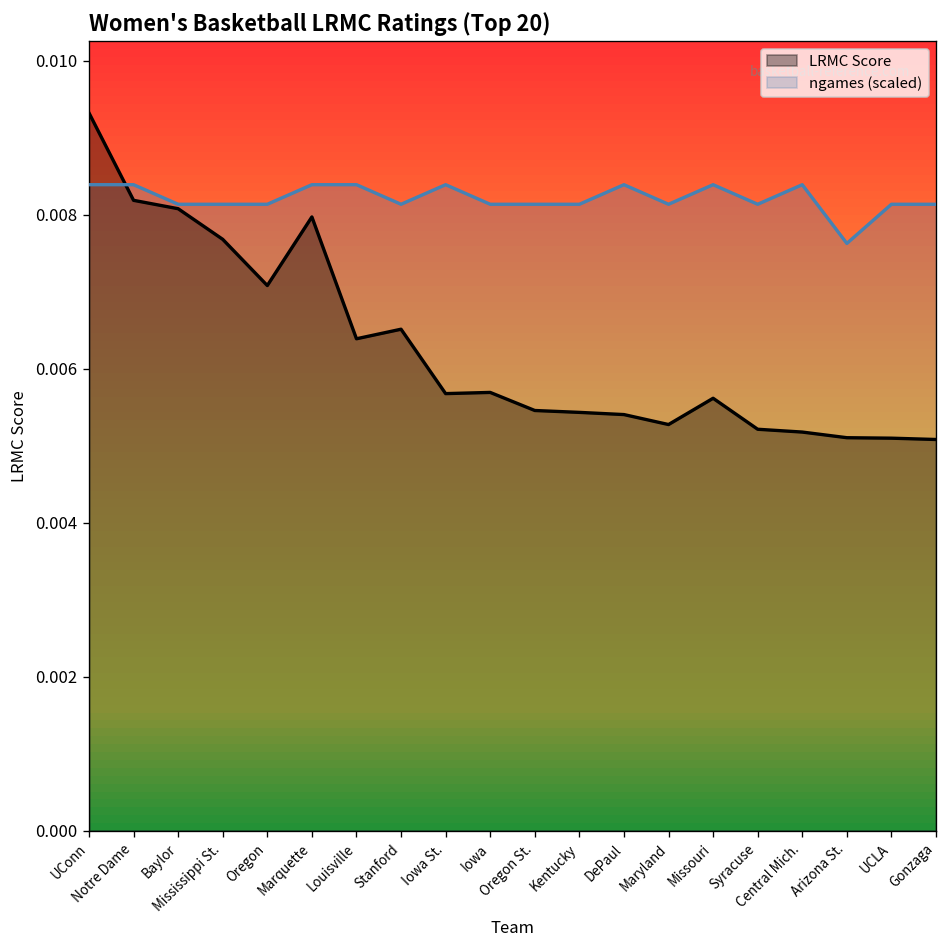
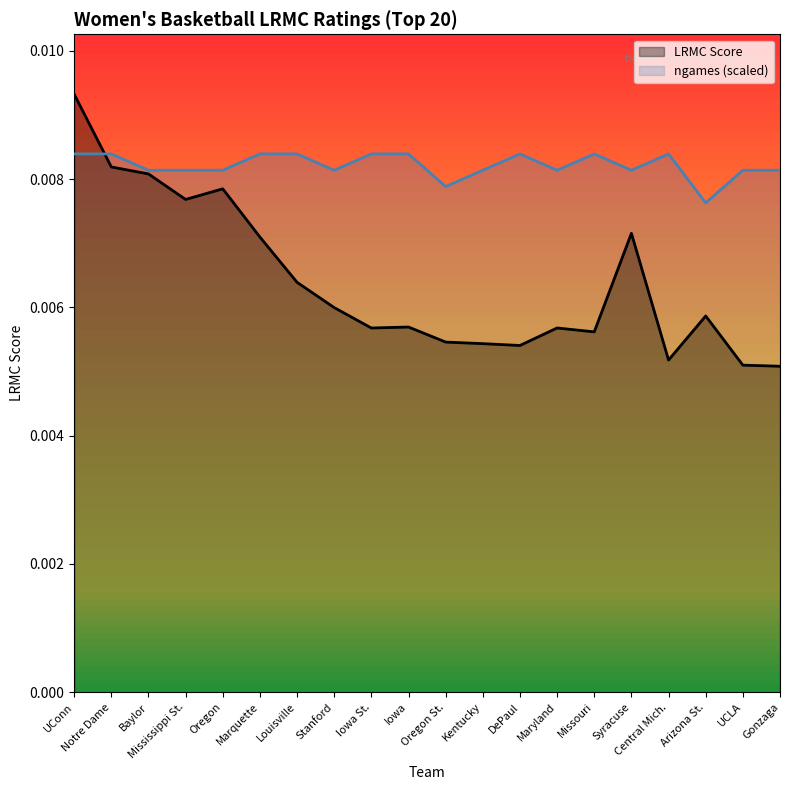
  {
    "LRMC Score": {
      "UConn": 0.0093,
      "Notre Dame": 0.0082,
      "Baylor": 0.0081,
      "Mississippi St.": 0.0077,
-     "Oregon": 0.0071,
-     "Marquette": 0.0080,
+     "Oregon": 0.0078,
+     "Marquette": 0.0071,
      "Louisville": 0.0064,
-     "Stanford": 0.0065,
+     "Stanford": 0.0060,
      "Iowa St.": 0.0057,
      "Iowa": 0.0057,
      "Oregon St.": 0.0055,
      "Kentucky": 0.0054,
      "DePaul": 0.0054,
-     "Maryland": 0.0053,
+     "Maryland": 0.0057,
      "Missouri": 0.0056,
-     "Syracuse": 0.0052,
+     "Syracuse": 0.0072,
      "Central Mich.": 0.0052,
-     "Arizona St.": 0.0051,
+     "Arizona St.": 0.0059,
      "UCLA": 0.0051,
      "Gonzaga": 0.0051
    },
    "ngames (scaled)": {
      "UConn": 0.0084,
      "Notre Dame": 0.0084,
      "Baylor": 0.0081,
      "Mississippi St.": 0.0081,
      "Oregon": 0.0081,
      "Marquette": 0.0084,
      "Louisville": 0.0084,
      "Stanford": 0.0081,
      "Iowa St.": 0.0084,
-     "Iowa": 0.0081,
-     "Oregon St.": 0.0081,
+     "Iowa": 0.0084,
+     "Oregon St.": 0.0079,
      "Kentucky": 0.0081,
      "DePaul": 0.0084,
      "Maryland": 0.0081,
      "Missouri": 0.0084,
      "Syracuse": 0.0081,
      "Central Mich.": 0.0084,
      "Arizona St.": 0.0076,
      "UCLA": 0.0081,
      "Gonzaga": 0.0081
    }
  }
